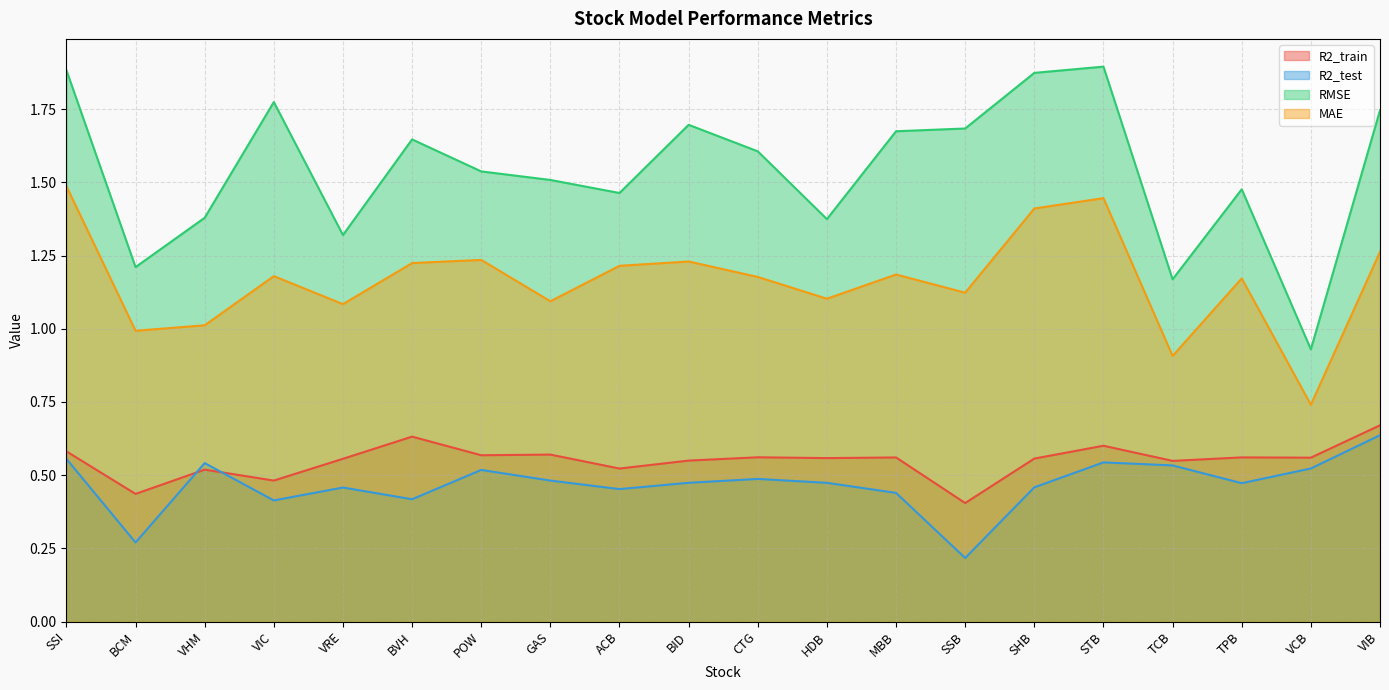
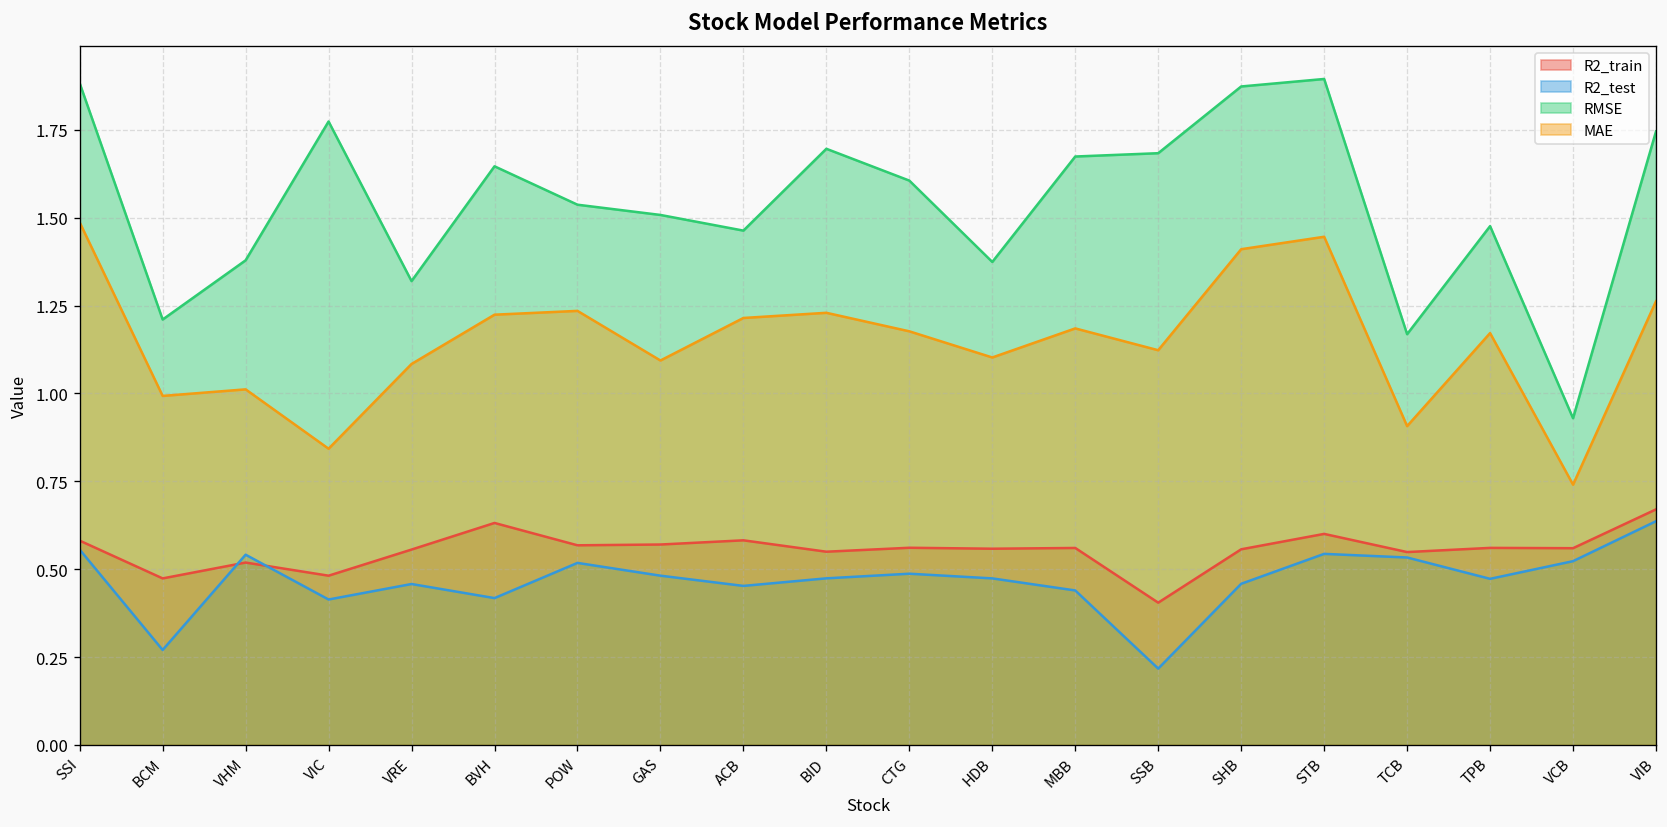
  {
    "R2_train": {
      "SSI": 0.58,
-     "BCM": 0.44,
+     "BCM": 0.47,
      "VHM": 0.52,
      "VIC": 0.48,
      "VRE": 0.56,
      "BVH": 0.63,
      "POW": 0.57,
      "GAS": 0.57,
-     "ACB": 0.52,
+     "ACB": 0.58,
      "BID": 0.55,
      "CTG": 0.56,
      "HDB": 0.56,
      "MBB": 0.56,
      "SSB": 0.40,
      "SHB": 0.56,
      "STB": 0.60,
      "TCB": 0.55,
      "TPB": 0.56,
      "VCB": 0.56,
      "VIB": 0.67
    },
    "R2_test": {
      "SSI": 0.56,
      "BCM": 0.27,
      "VHM": 0.54,
      "VIC": 0.41,
      "VRE": 0.46,
      "BVH": 0.42,
      "POW": 0.52,
      "GAS": 0.48,
      "ACB": 0.45,
      "BID": 0.47,
      "CTG": 0.49,
      "HDB": 0.47,
      "MBB": 0.44,
      "SSB": 0.22,
      "SHB": 0.46,
      "STB": 0.54,
      "TCB": 0.53,
      "TPB": 0.47,
      "VCB": 0.52,
      "VIB": 0.64
    },
    "RMSE": {
      "SSI": 1.88,
      "BCM": 1.21,
      "VHM": 1.38,
      "VIC": 1.77,
      "VRE": 1.32,
      "BVH": 1.65,
      "POW": 1.54,
      "GAS": 1.51,
      "ACB": 1.46,
      "BID": 1.70,
      "CTG": 1.61,
      "HDB": 1.37,
      "MBB": 1.67,
      "SSB": 1.68,
      "SHB": 1.87,
      "STB": 1.89,
      "TCB": 1.17,
      "TPB": 1.48,
      "VCB": 0.93,
      "VIB": 1.75
    },
    "MAE": {
      "SSI": 1.49,
      "BCM": 0.99,
      "VHM": 1.01,
-     "VIC": 1.18,
+     "VIC": 0.84,
      "VRE": 1.08,
      "BVH": 1.22,
      "POW": 1.23,
      "GAS": 1.09,
      "ACB": 1.21,
      "BID": 1.23,
      "CTG": 1.18,
      "HDB": 1.10,
      "MBB": 1.19,
      "SSB": 1.12,
      "SHB": 1.41,
      "STB": 1.45,
      "TCB": 0.91,
      "TPB": 1.17,
      "VCB": 0.74,
      "VIB": 1.26
    }
  }
